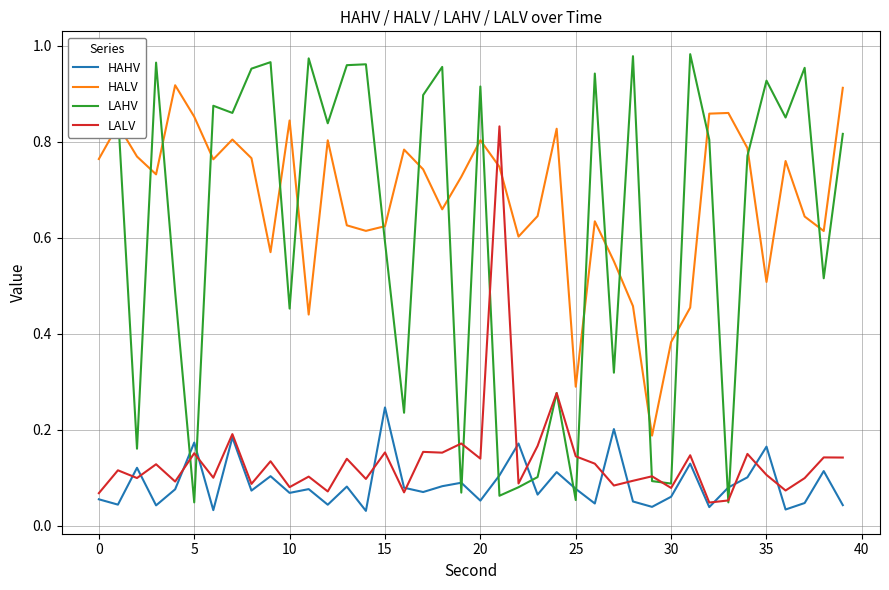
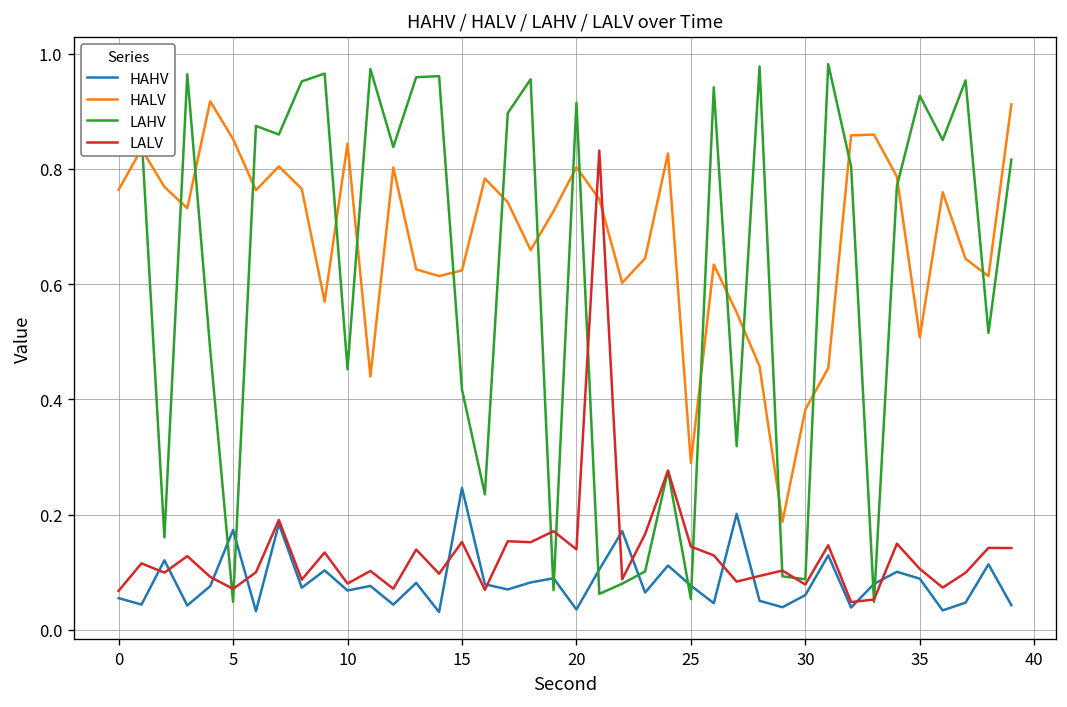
  {
    "HAHV": {
      "0": 0.06,
      "5": 0.17,
      "10": 0.07,
      "15": 0.25,
-     "20": 0.05,
+     "20": 0.04,
      "25": 0.08,
      "30": 0.06,
-     "35": 0.16
+     "35": 0.09
    },
    "HALV": {
      "0": 0.76,
      "5": 0.85,
      "10": 0.84,
      "15": 0.62,
      "20": 0.80,
      "25": 0.29,
      "30": 0.38,
      "35": 0.51
    },
    "LAHV": {
      "5": 0.05,
      "10": 0.45,
-     "15": 0.59,
+     "15": 0.42,
      "20": 0.91,
      "25": 0.05,
      "30": 0.09,
      "35": 0.93
    },
    "LALV": {
      "0": 0.07,
-     "5": 0.15,
+     "5": 0.07,
      "10": 0.08,
      "15": 0.15,
      "20": 0.14,
      "25": 0.14,
      "30": 0.08,
      "35": 0.11
    }
  }
